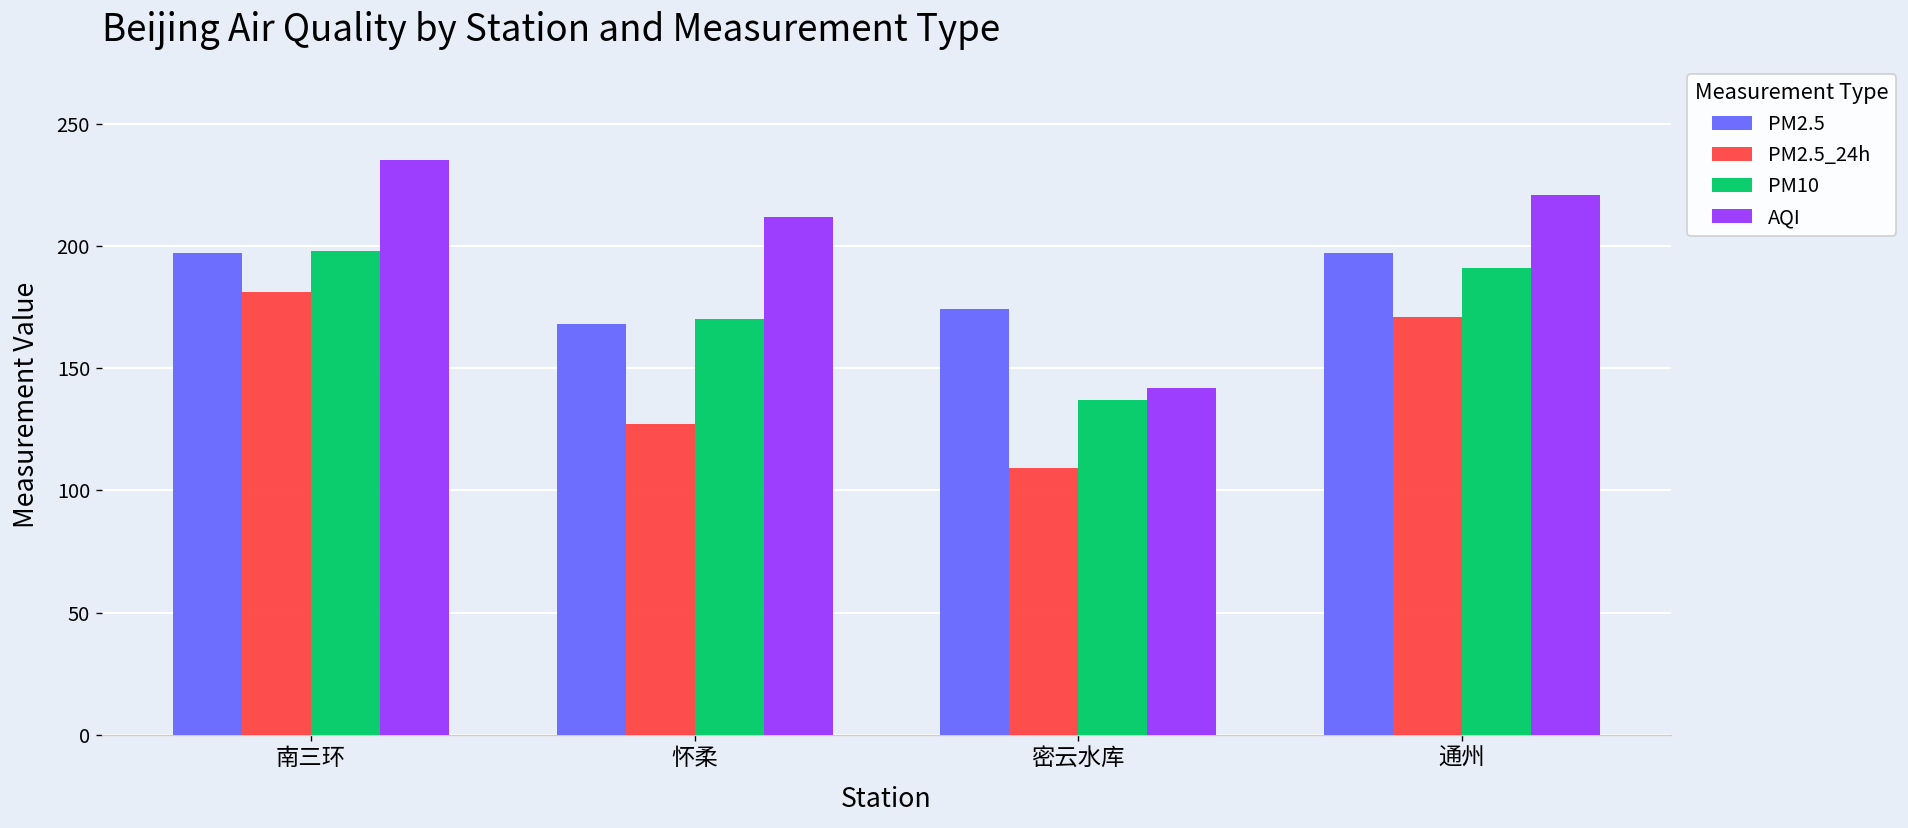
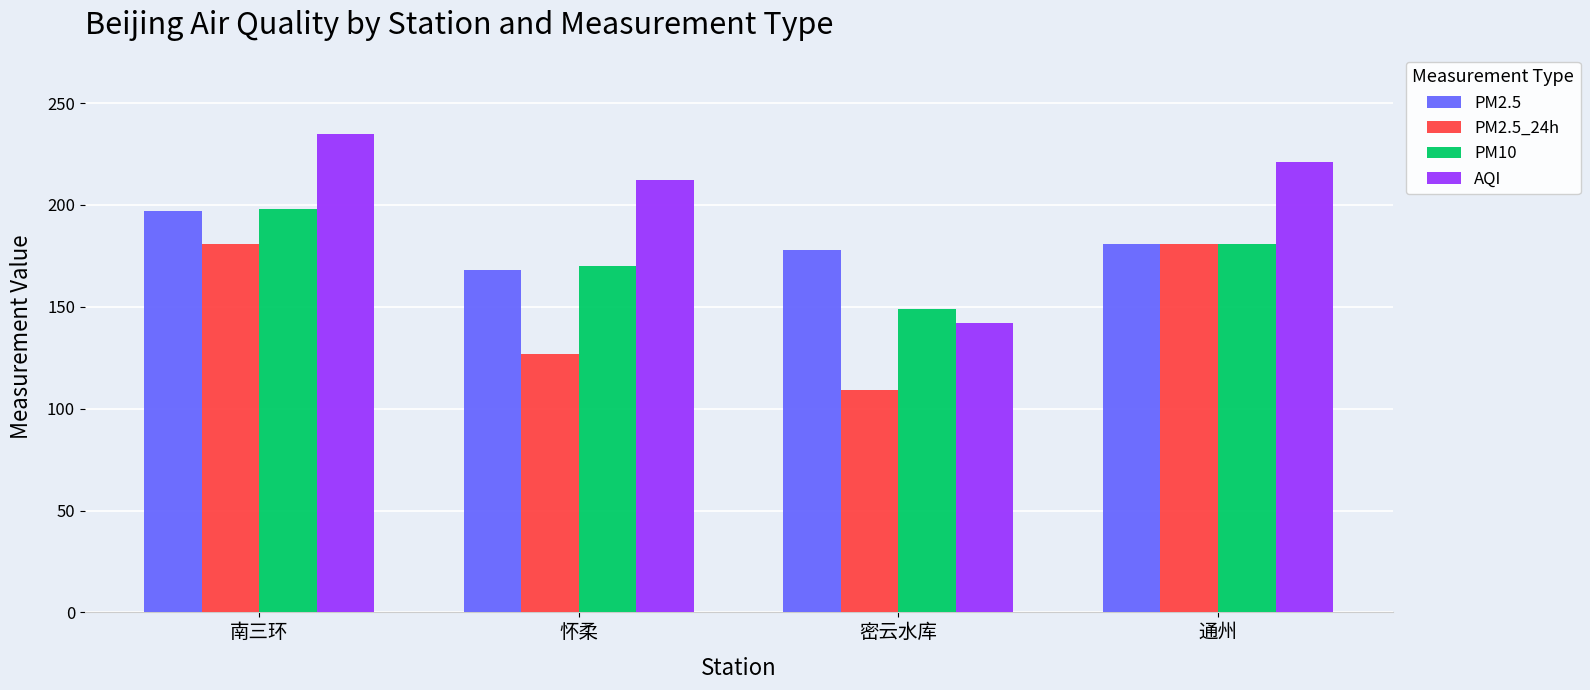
  {
    "PM2.5": {
      "南三环": 197,
      "怀柔": 168,
-     "密云水库": 174,
-     "通州": 197
+     "密云水库": 178,
+     "通州": 181
    },
    "PM2.5_24h": {
      "南三环": 181,
      "怀柔": 127,
      "密云水库": 109,
-     "通州": 171
+     "通州": 181
    },
    "PM10": {
      "南三环": 198,
      "怀柔": 170,
-     "密云水库": 137,
-     "通州": 191
+     "密云水库": 149,
+     "通州": 181
    },
    "AQI": {
      "南三环": 235,
      "怀柔": 212,
      "密云水库": 142,
      "通州": 221
    }
  }
